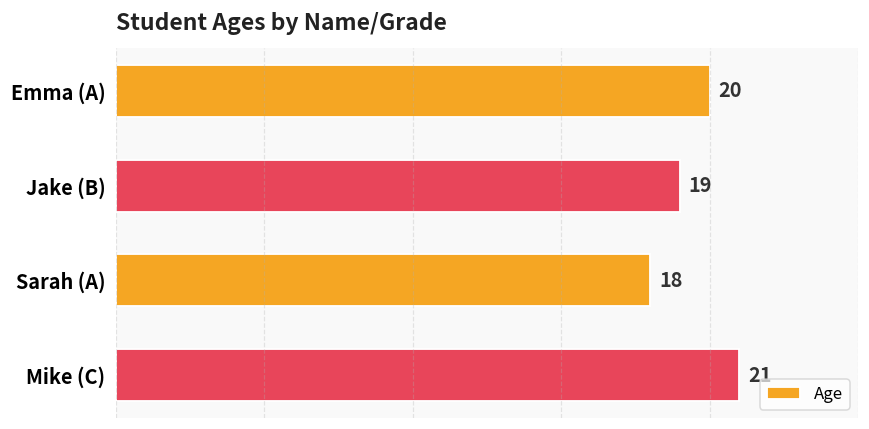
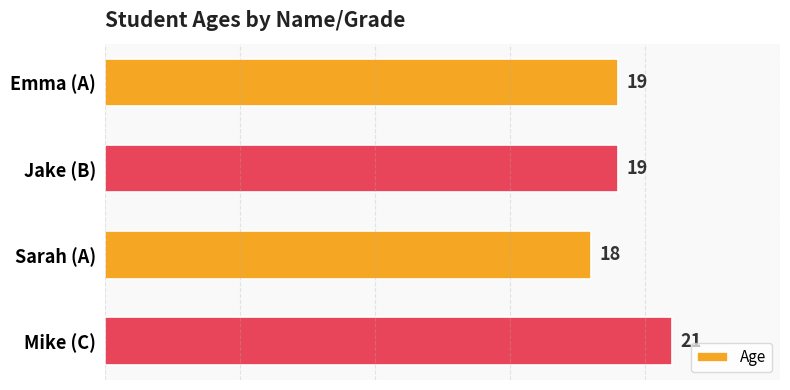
  {
-   "Emma (A)": 20,
+   "Emma (A)": 19,
    "Jake (B)": 19,
    "Sarah (A)": 18
  }
